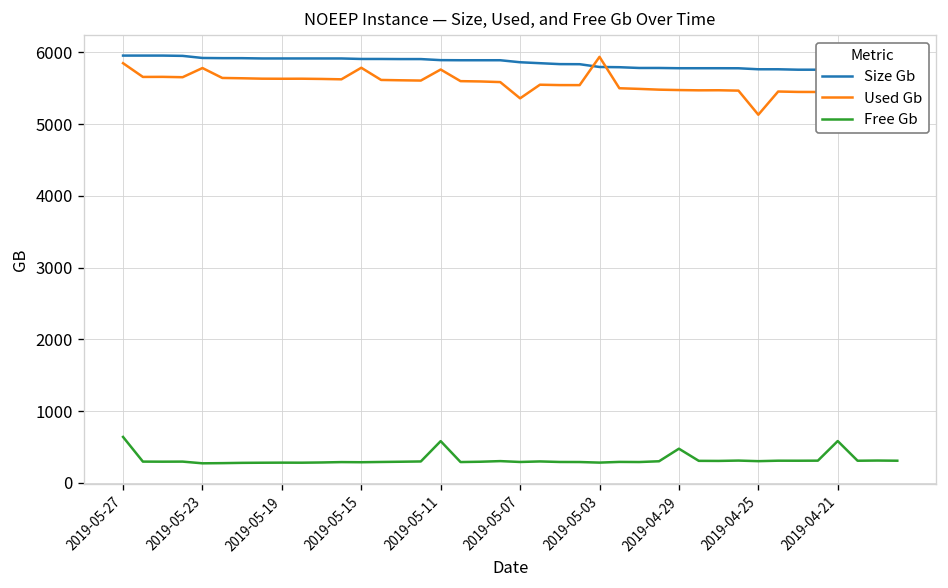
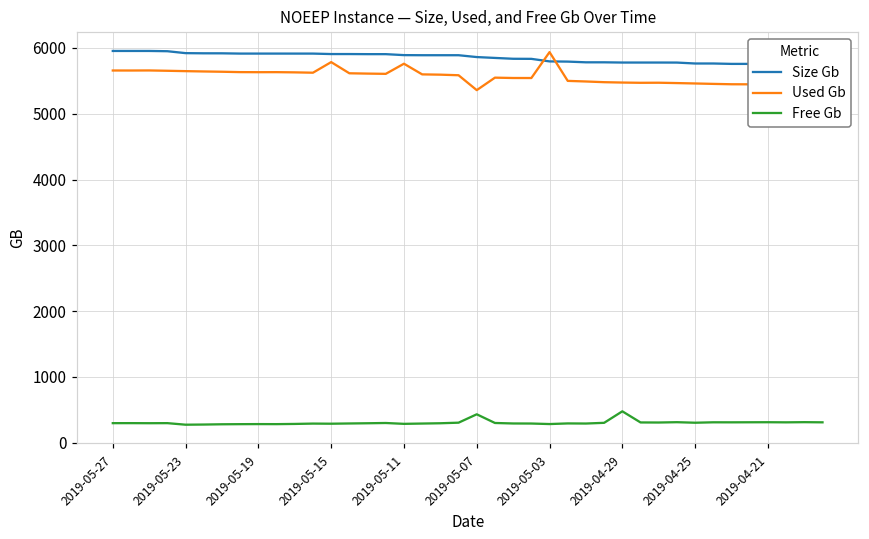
  {
    "Size Gb": {
      "2019-05-27": 6000,
      "2019-05-23": 5900,
      "2019-05-19": 5900,
      "2019-05-15": 5900,
      "2019-05-11": 5900,
      "2019-05-07": 5900,
      "2019-05-03": 5800,
      "2019-04-29": 5800,
      "2019-04-25": 5800
    },
    "Used Gb": {
-     "2019-05-27": 5800,
-     "2019-05-23": 5800,
+     "2019-05-27": 5700,
+     "2019-05-23": 5600,
      "2019-05-19": 5600,
      "2019-05-15": 5800,
      "2019-05-11": 5800,
      "2019-05-07": 5400,
      "2019-05-03": 5900,
      "2019-04-29": 5500,
-     "2019-04-25": 5100
+     "2019-04-25": 5500
    },
    "Free Gb": {
-     "2019-05-27": 600,
+     "2019-05-27": 300,
      "2019-05-23": 300,
      "2019-05-19": 300,
      "2019-05-15": 300,
-     "2019-05-11": 600,
-     "2019-05-07": 300,
+     "2019-05-11": 300,
+     "2019-05-07": 400,
      "2019-05-03": 300,
      "2019-04-29": 500,
      "2019-04-25": 300,
-     "2019-04-21": 600
+     "2019-04-21": 300
    }
  }
